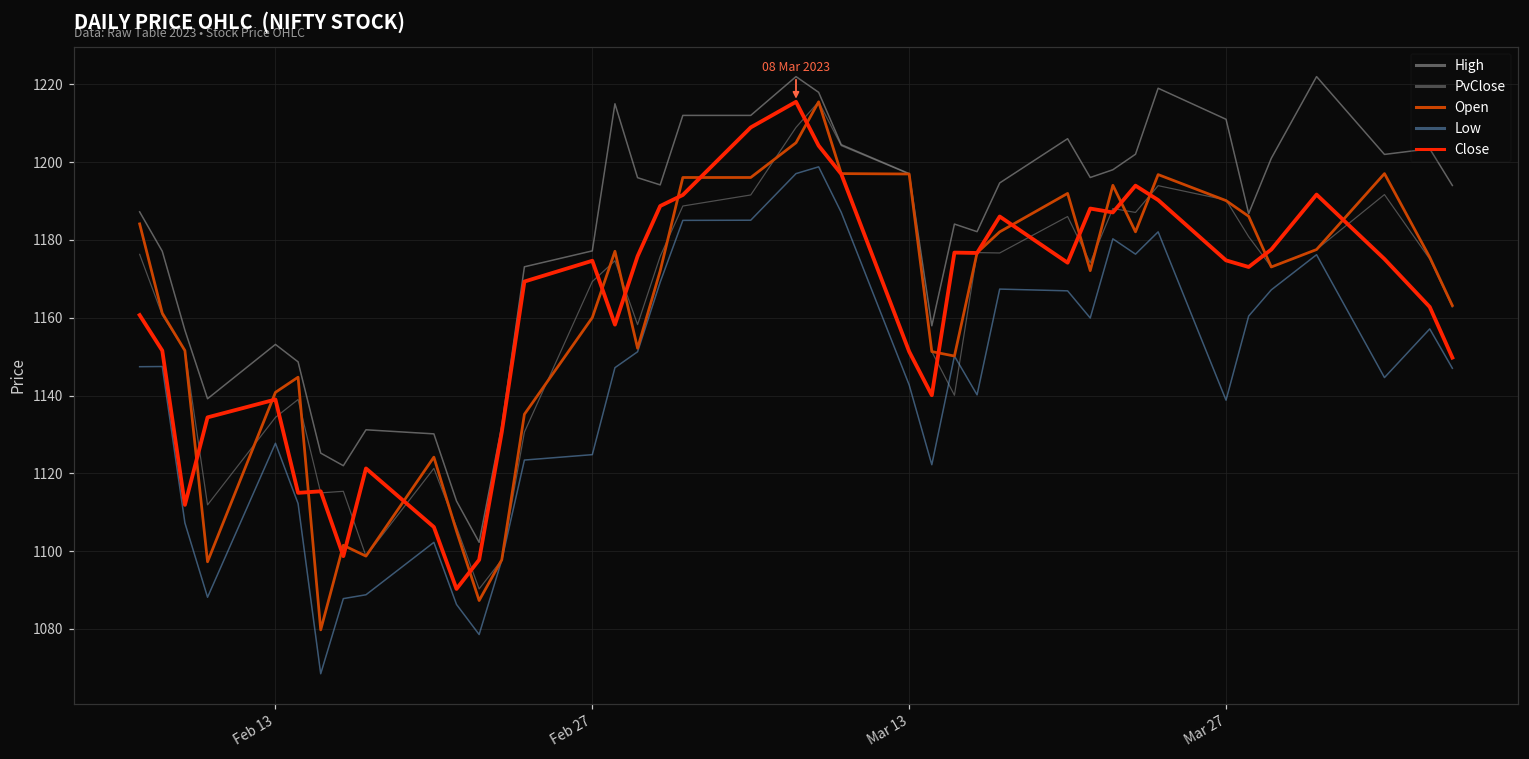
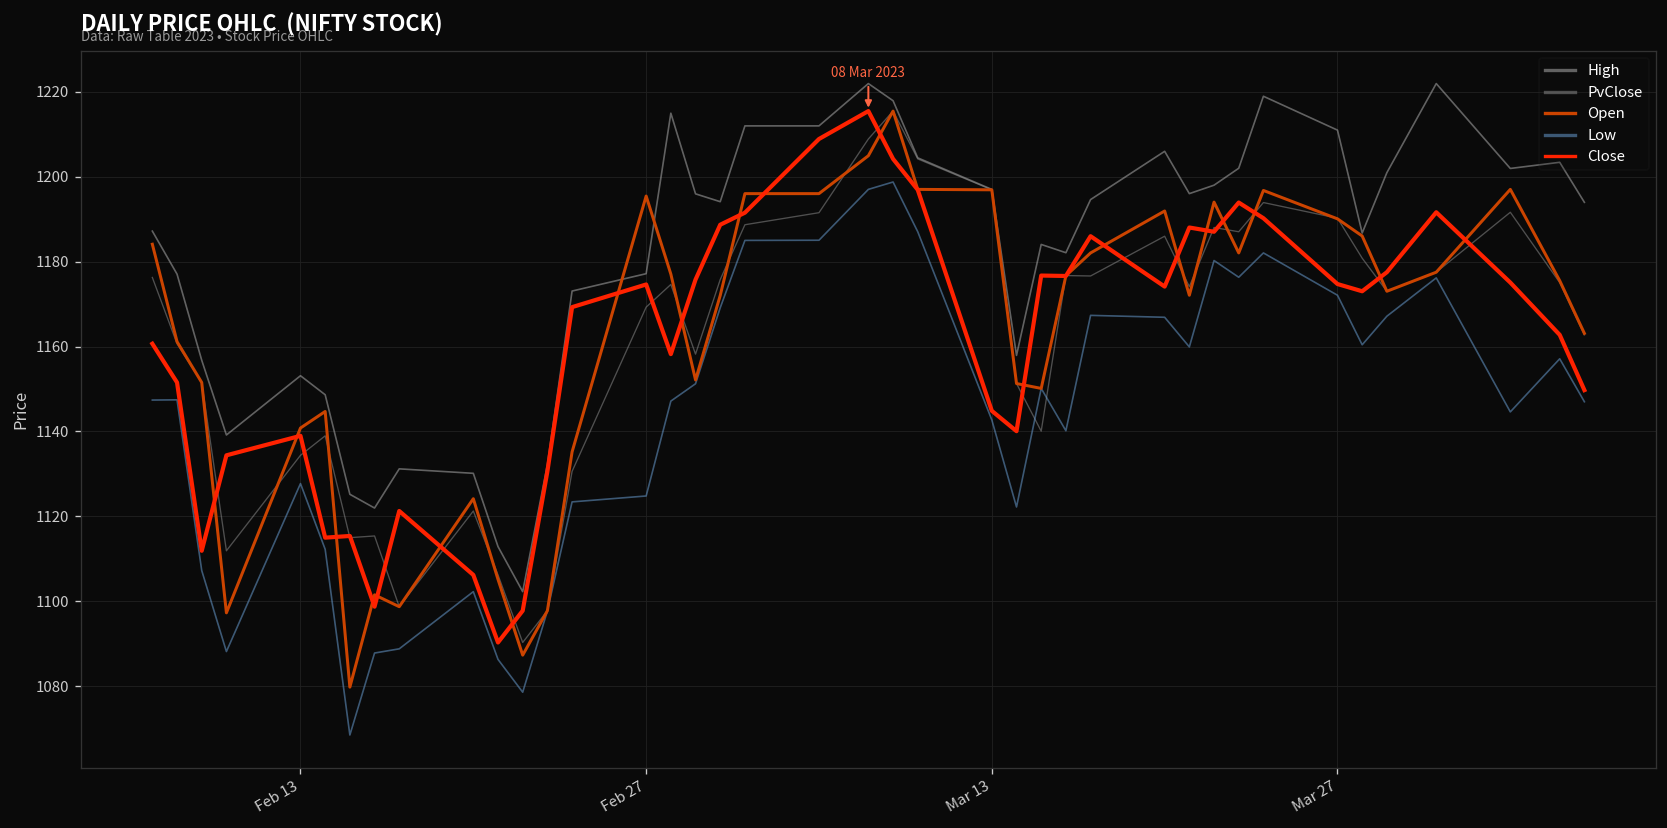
  {
    "Open": {
      "Feb 13": 1141,
-     "Feb 27": 1160
+     "Feb 27": 1195
    },
    "Low": {
      "Feb 13": 1128,
      "Feb 27": 1125,
      "Mar 13": 1143,
-     "Mar 27": 1139
+     "Mar 27": 1172
    },
    "Close": {
      "Feb 13": 1139,
      "Feb 27": 1175,
-     "Mar 13": 1151,
+     "Mar 13": 1145,
      "Mar 27": 1175
    }
  }
